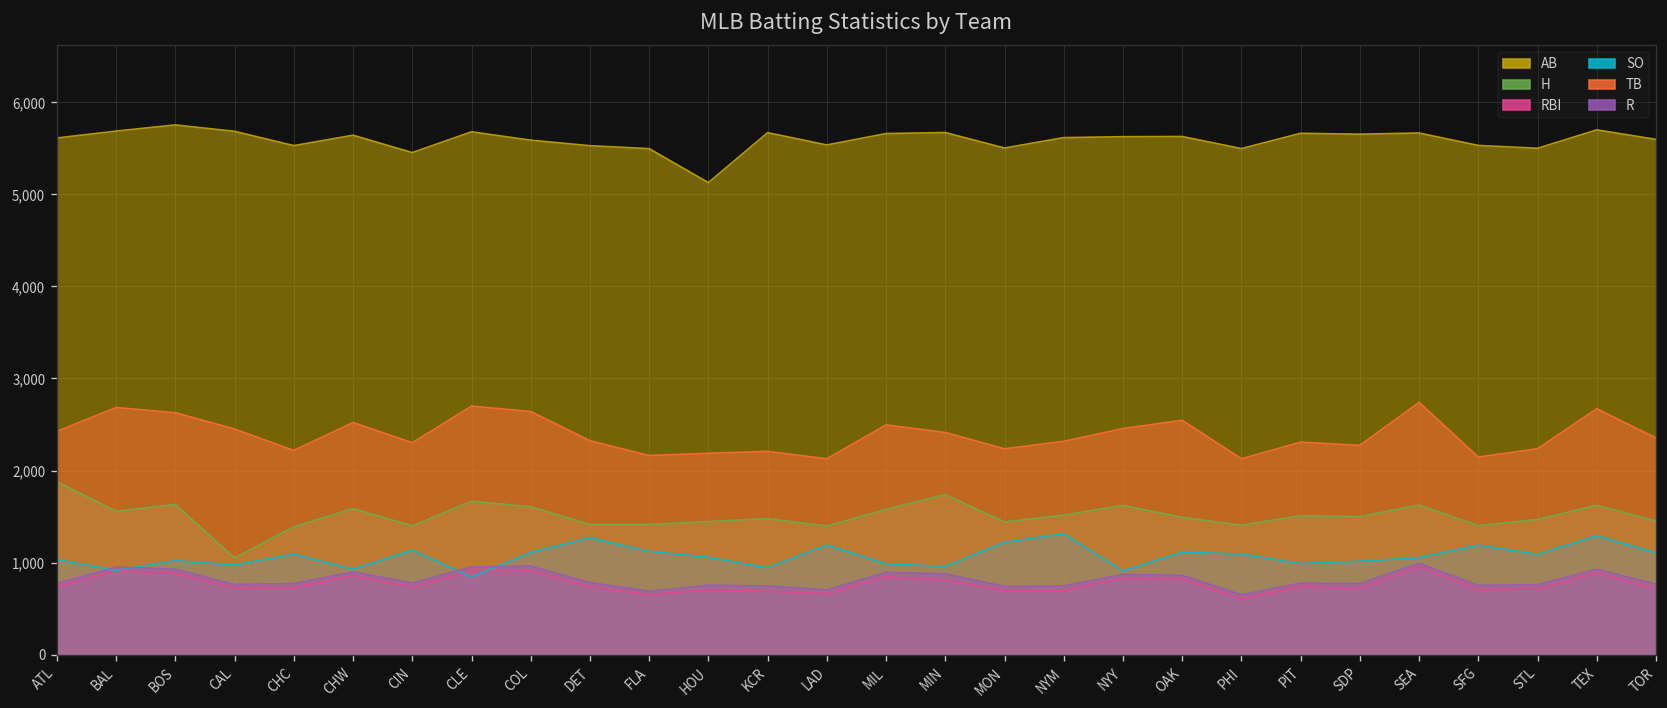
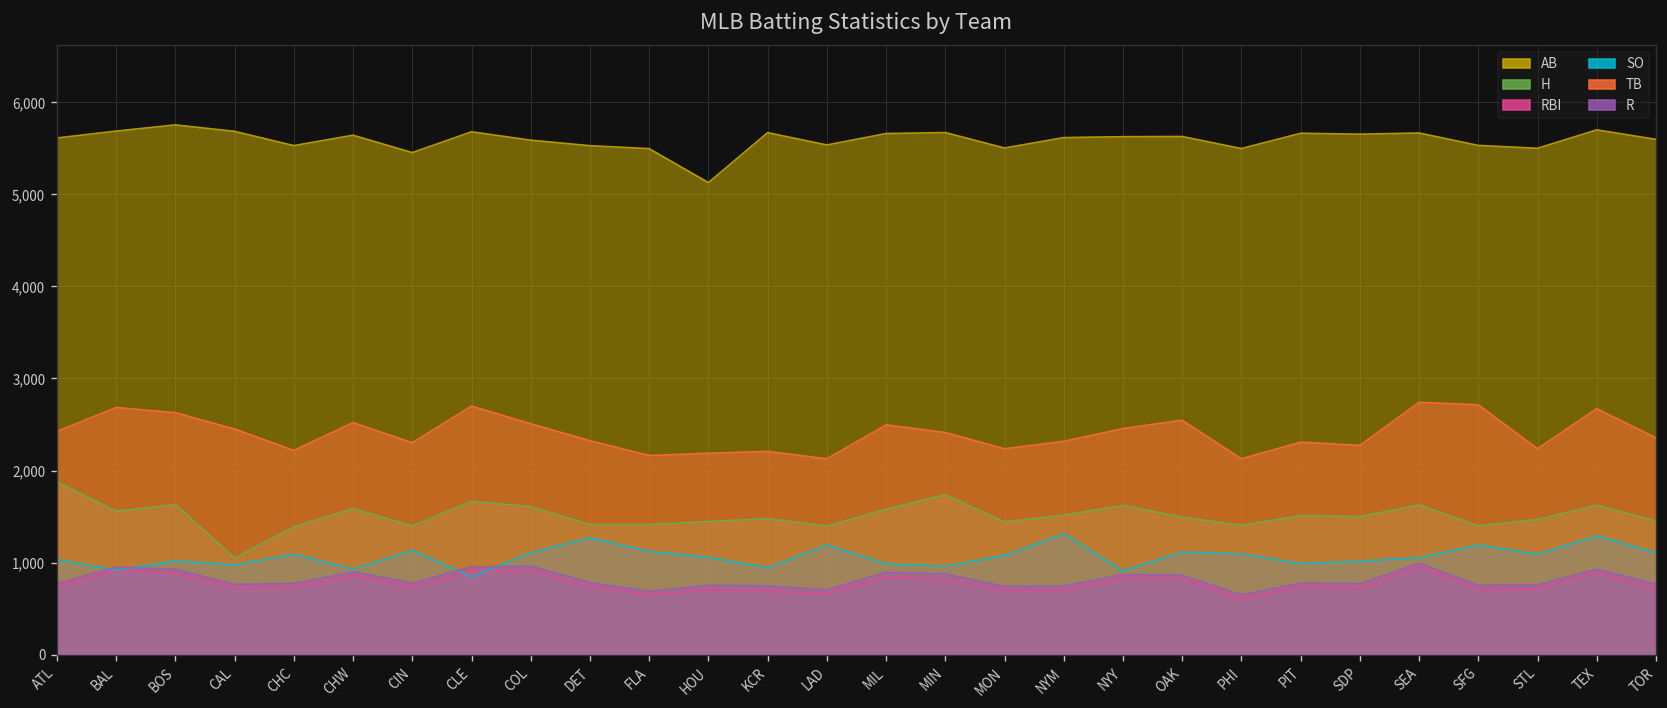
  {
    "AB": {
      "ATL": "5,600",
      "BAL": "5,700",
      "BOS": "5,800",
      "CAL": "5,700",
      "CHC": "5,500",
      "CHW": "5,600",
      "CIN": "5,500",
      "CLE": "5,700",
      "COL": "5,600",
      "DET": "5,500",
      "FLA": "5,500",
      "HOU": "5,100",
      "KCR": "5,700",
      "LAD": "5,500",
      "MIL": "5,700",
      "MIN": "5,700",
      "MON": "5,500",
      "NYM": "5,600",
      "NYY": "5,600",
      "OAK": "5,600",
      "PHI": "5,500",
      "PIT": "5,700",
      "SDP": "5,700",
      "SEA": "5,700",
      "SFG": "5,500",
      "STL": "5,500",
      "TEX": "5,700",
      "TOR": "5,600"
    },
    "H": {
      "ATL": "1,900",
      "BAL": "1,600",
      "BOS": "1,600",
      "CAL": "1,100",
      "CHC": "1,400",
      "CHW": "1,600",
      "CIN": "1,400",
      "CLE": "1,700",
      "COL": "1,600",
      "DET": "1,400",
      "FLA": "1,400",
      "HOU": "1,400",
      "KCR": "1,500",
      "LAD": "1,400",
      "MIL": "1,600",
      "MIN": "1,700",
      "MON": "1,400",
      "NYM": "1,500",
      "NYY": "1,600",
      "OAK": "1,500",
      "PHI": "1,400",
      "PIT": "1,500",
      "SDP": "1,500",
      "SEA": "1,600",
      "SFG": "1,400",
      "STL": "1,500",
      "TEX": "1,600",
      "TOR": "1,500"
    },
    "RBI": {
      "ATL": "700",
      "BOS": "900",
      "CAL": "700",
      "CHC": "700",
      "CHW": "900",
      "CIN": "700",
      "CLE": "900",
      "COL": "900",
      "DET": "700",
      "FLA": "700",
      "HOU": "700",
      "KCR": "700",
      "LAD": "700",
      "MIL": "800",
      "MIN": "800",
      "MON": "700",
      "NYM": "700",
      "NYY": "800",
      "OAK": "800",
      "PHI": "600",
      "PIT": "700",
      "SDP": "700",
      "SEA": "1,000",
      "SFG": "700",
      "STL": "700",
      "TEX": "900",
      "TOR": "700"
    },
    "SO": {
      "ATL": "1,000",
      "BOS": "1,000",
      "CAL": "1,000",
      "CHC": "1,100",
      "CIN": "1,100",
      "CLE": "800",
      "COL": "1,100",
      "DET": "1,300",
      "FLA": "1,100",
      "HOU": "1,100",
      "KCR": "900",
      "LAD": "1,200",
      "MIL": "1,000",
      "MIN": "1,000",
-     "MON": "1,200",
+     "MON": "1,100",
      "NYM": "1,300",
      "NYY": "900",
      "OAK": "1,100",
      "PHI": "1,100",
      "PIT": "1,000",
      "SDP": "1,000",
      "SEA": "1,100",
      "SFG": "1,200",
      "STL": "1,100",
      "TEX": "1,300",
      "TOR": "1,100"
    },
    "TB": {
      "ATL": "2,400",
      "BAL": "2,700",
      "BOS": "2,600",
      "CAL": "2,500",
      "CHC": "2,200",
      "CHW": "2,500",
      "CIN": "2,300",
      "CLE": "2,700",
-     "COL": "2,600",
+     "COL": "2,500",
      "DET": "2,300",
      "FLA": "2,200",
      "HOU": "2,200",
      "KCR": "2,200",
      "LAD": "2,100",
      "MIL": "2,500",
      "MIN": "2,400",
      "MON": "2,200",
      "NYM": "2,300",
      "NYY": "2,500",
      "OAK": "2,500",
      "PHI": "2,100",
      "PIT": "2,300",
      "SDP": "2,300",
      "SEA": "2,700",
-     "SFG": "2,100",
+     "SFG": "2,700",
      "STL": "2,200",
      "TEX": "2,700",
      "TOR": "2,400"
    },
    "R": {
      "ATL": "800",
      "BAL": "900",
      "BOS": "900",
      "CAL": "800",
      "CHC": "800",
      "CIN": "800",
      "CLE": "1,000",
      "COL": "1,000",
      "DET": "800",
      "FLA": "700",
      "HOU": "800",
      "KCR": "700",
      "LAD": "700",
      "MIL": "900",
      "MIN": "900",
      "MON": "700",
      "NYM": "700",
      "NYY": "900",
      "OAK": "900",
      "PHI": "700",
      "PIT": "800",
      "SDP": "800",
      "SEA": "1,000",
      "SFG": "800",
      "STL": "800",
      "TEX": "900",
      "TOR": "800"
    }
  }
